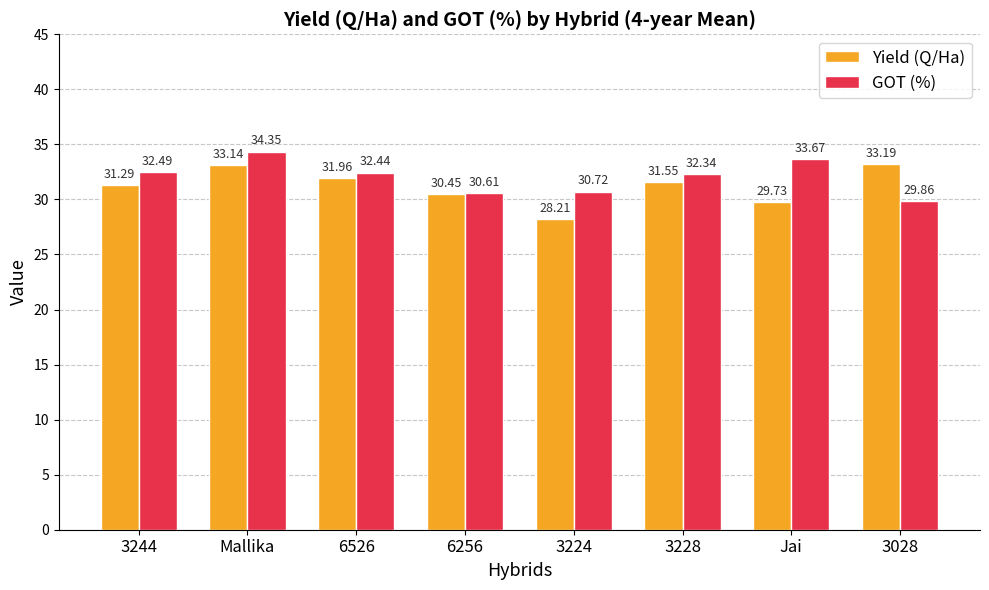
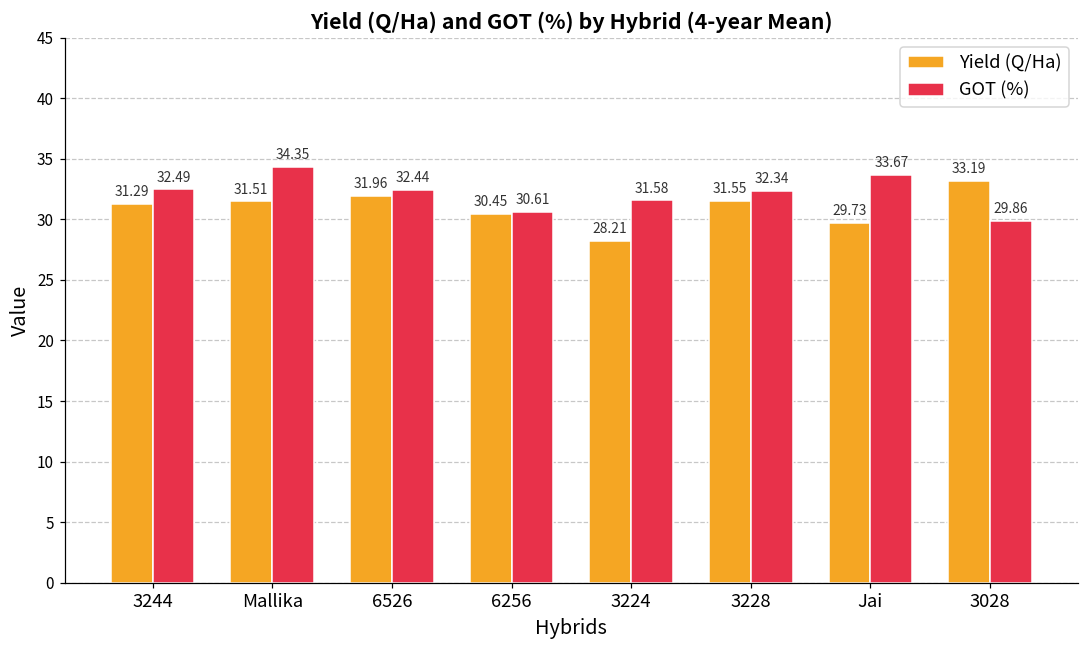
  {
    "Yield (Q/Ha)": {
      "3244": 31.29,
-     "Mallika": 33.14,
+     "Mallika": 31.51,
      "6526": 31.96,
      "6256": 30.45,
      "3224": 28.21,
      "3228": 31.55,
      "Jai": 29.73,
      "3028": 33.19
    },
    "GOT (%)": {
      "3244": 32.49,
      "Mallika": 34.35,
      "6526": 32.44,
      "6256": 30.61,
-     "3224": 30.72,
+     "3224": 31.58,
      "3228": 32.34,
      "Jai": 33.67,
      "3028": 29.86
    }
  }
